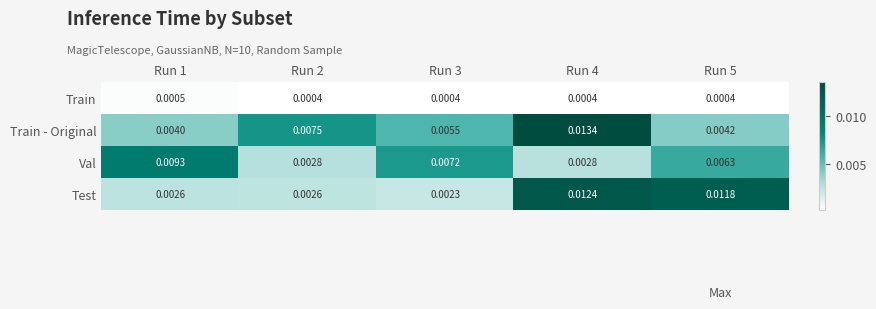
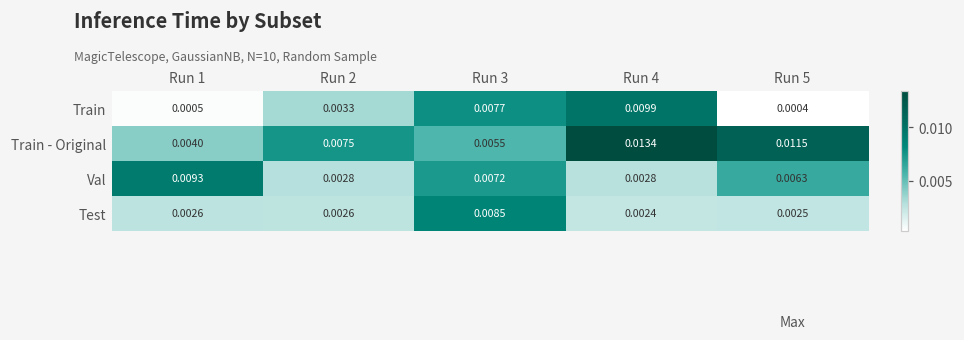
  {
    "Train": {
      "Run 1": 0.0005,
-     "Run 2": 0.0004,
-     "Run 3": 0.0004,
-     "Run 4": 0.0004,
+     "Run 2": 0.0033,
+     "Run 3": 0.0077,
+     "Run 4": 0.0099,
      "Run 5": 0.0004
    },
    "Train - Original": {
      "Run 1": 0.0040,
      "Run 2": 0.0075,
      "Run 3": 0.0055,
      "Run 4": 0.0134,
-     "Run 5": 0.0042
+     "Run 5": 0.0115
    },
    "Val": {
      "Run 1": 0.0093,
      "Run 2": 0.0028,
      "Run 3": 0.0072,
      "Run 4": 0.0028,
      "Run 5": 0.0063
    },
    "Test": {
      "Run 1": 0.0026,
      "Run 2": 0.0026,
-     "Run 3": 0.0023,
-     "Run 4": 0.0124,
-     "Run 5": 0.0118
+     "Run 3": 0.0085,
+     "Run 4": 0.0024,
+     "Run 5": 0.0025
    }
  }
